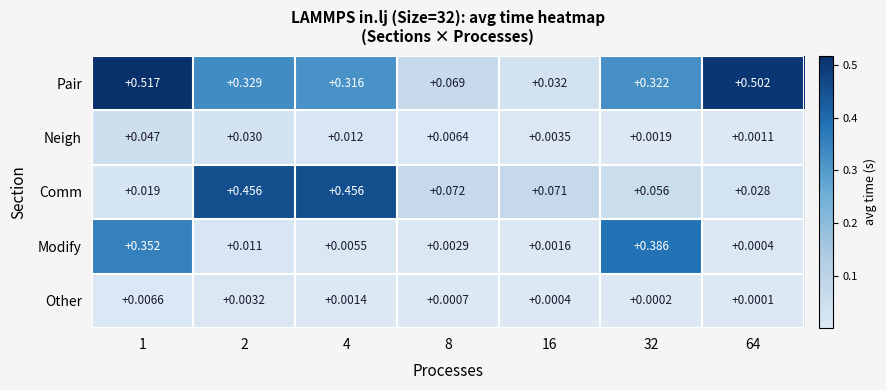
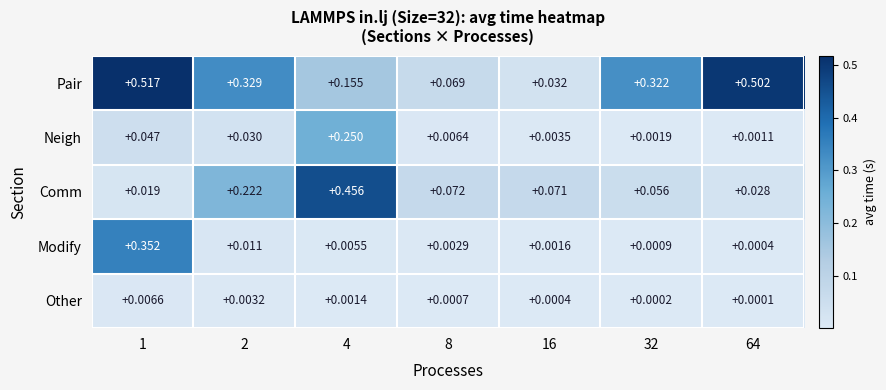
  {
    "Pair": {
      "1": "+0.517",
      "2": "+0.329",
-     "4": "+0.316",
+     "4": "+0.155",
      "8": "+0.069",
      "16": "+0.032",
      "32": "+0.322",
      "64": "+0.502"
    },
    "Neigh": {
      "1": "+0.047",
      "2": "+0.030",
-     "4": "+0.012",
+     "4": "+0.250",
      "8": "+0.0064",
      "16": "+0.0035",
      "32": "+0.0019",
      "64": "+0.0011"
    },
    "Comm": {
      "1": "+0.019",
-     "2": "+0.456",
+     "2": "+0.222",
      "4": "+0.456",
      "8": "+0.072",
      "16": "+0.071",
      "32": "+0.056",
      "64": "+0.028"
    },
    "Modify": {
      "1": "+0.352",
      "2": "+0.011",
      "4": "+0.0055",
      "8": "+0.0029",
      "16": "+0.0016",
-     "32": "+0.386",
+     "32": "+0.0009",
      "64": "+0.0004"
    },
    "Other": {
      "1": "+0.0066",
      "2": "+0.0032",
      "4": "+0.0014",
      "8": "+0.0007",
      "16": "+0.0004",
      "32": "+0.0002",
      "64": "+0.0001"
    }
  }
